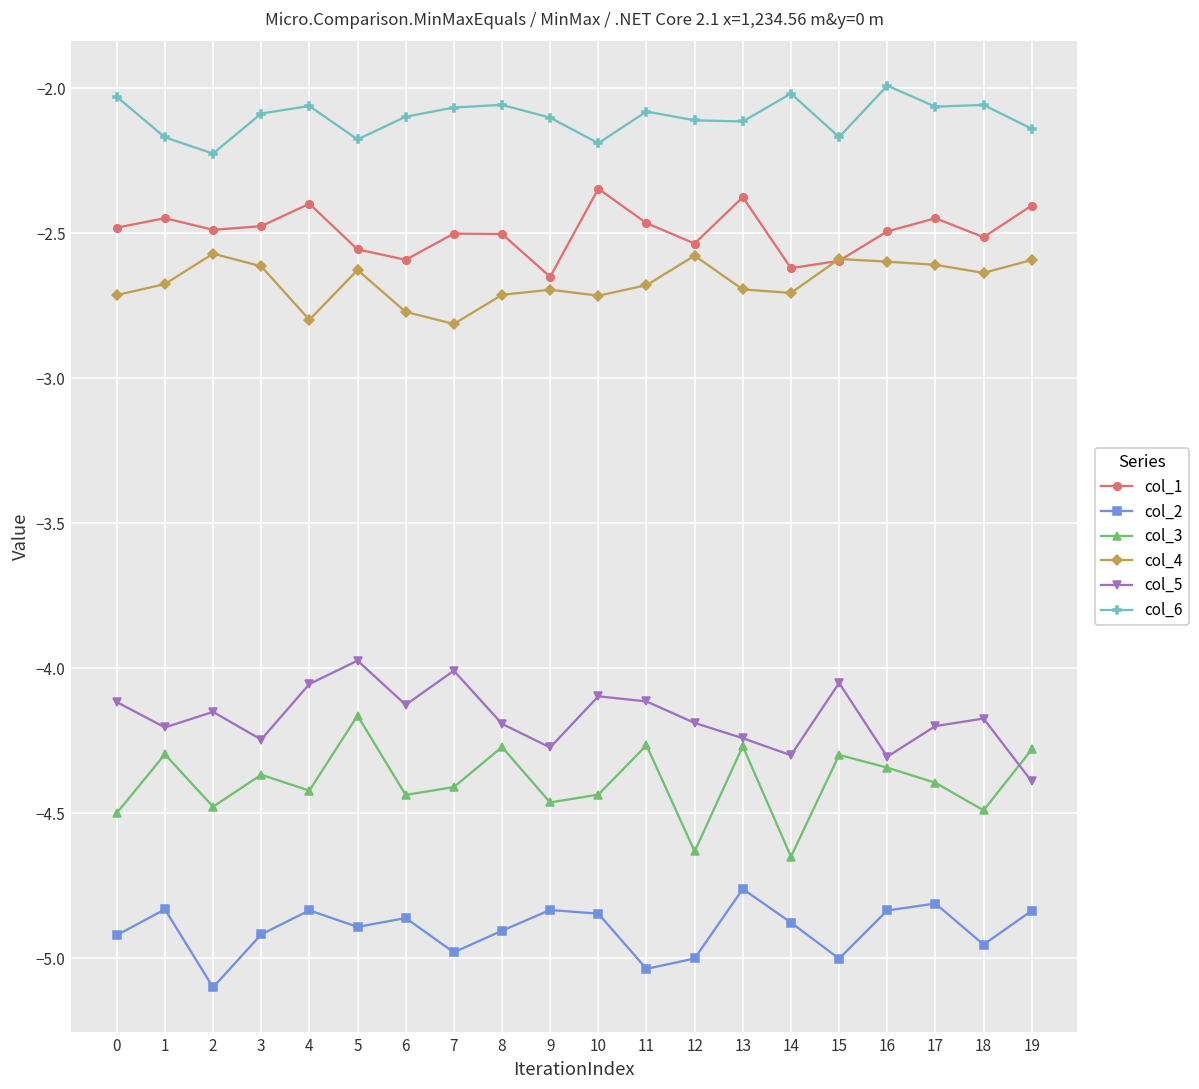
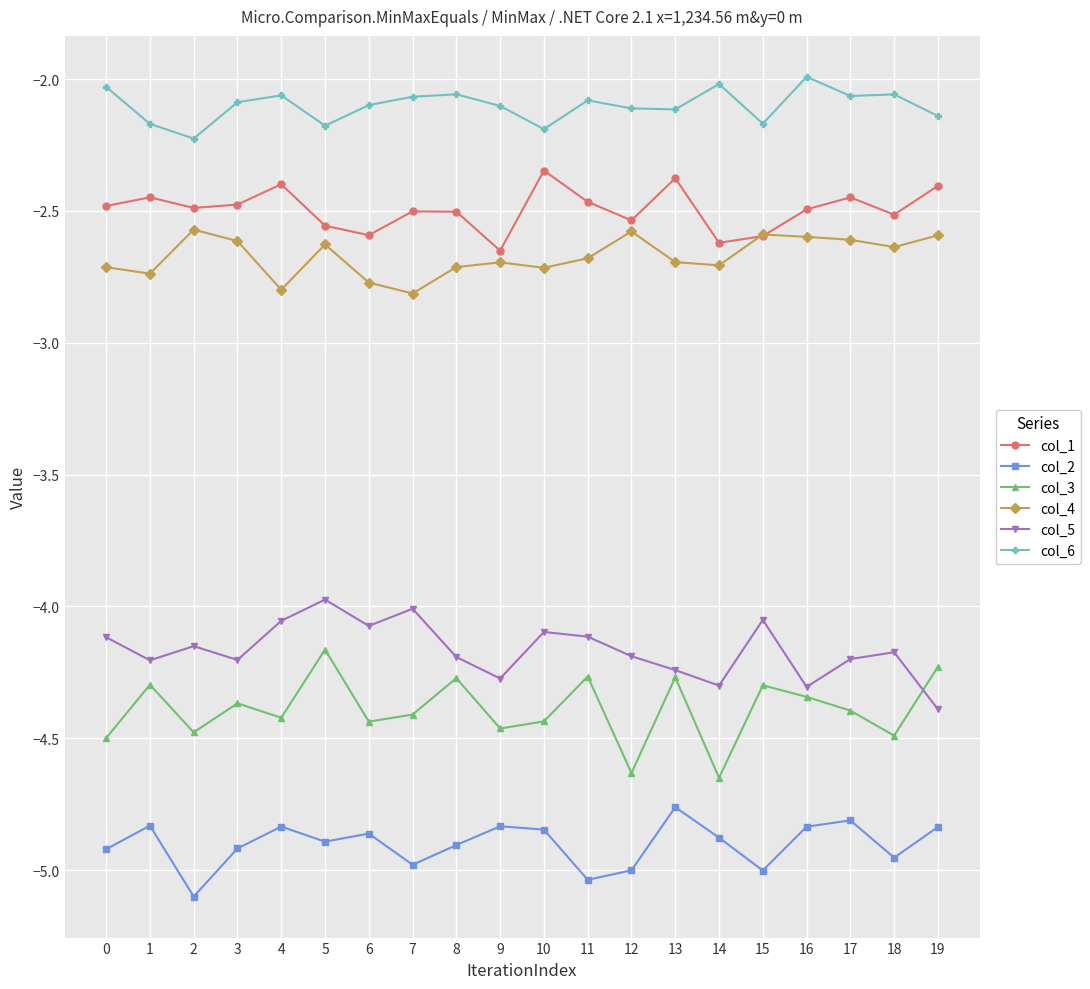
  {
    "col_1": {
      "0": -2.48,
      "1": -2.45,
      "2": -2.49,
      "3": -2.48,
      "4": -2.40,
      "5": -2.56,
      "6": -2.59,
      "7": -2.50,
      "8": -2.50,
      "9": -2.65,
      "10": -2.35,
      "11": -2.47,
      "12": -2.54,
      "13": -2.38,
      "14": -2.62,
      "16": -2.49,
      "17": -2.45,
      "18": -2.51,
      "19": -2.40
    },
    "col_3": {
      "0": -4.50,
      "1": -4.30,
      "2": -4.48,
      "3": -4.37,
      "4": -4.42,
      "5": -4.16,
      "6": -4.44,
      "7": -4.41,
      "8": -4.27,
      "9": -4.46,
      "10": -4.44,
      "11": -4.27,
      "12": -4.63,
      "13": -4.27,
      "14": -4.65,
      "15": -4.30,
      "16": -4.34,
      "17": -4.40,
      "18": -4.49,
-     "19": -4.28
+     "19": -4.23
    },
    "col_4": {
      "0": -2.71,
-     "1": -2.68,
+     "1": -2.74,
      "2": -2.57,
      "3": -2.61,
      "4": -2.80,
      "5": -2.63,
      "6": -2.77,
      "7": -2.81,
      "8": -2.71,
      "9": -2.70,
      "10": -2.72,
      "11": -2.68,
      "12": -2.58,
      "13": -2.69,
      "14": -2.71,
      "16": -2.60,
      "17": -2.61,
      "18": -2.64,
      "19": -2.59
    },
    "col_5": {
      "0": -4.12,
      "1": -4.20,
      "2": -4.15,
-     "3": -4.25,
+     "3": -4.20,
      "4": -4.05,
      "5": -3.97,
-     "6": -4.13,
+     "6": -4.07,
      "7": -4.01,
      "8": -4.19,
      "9": -4.27,
      "10": -4.10,
      "11": -4.11,
      "12": -4.19,
      "13": -4.24,
      "14": -4.30,
      "15": -4.05,
      "16": -4.31,
      "17": -4.20,
      "18": -4.17,
      "19": -4.39
    }
  }
